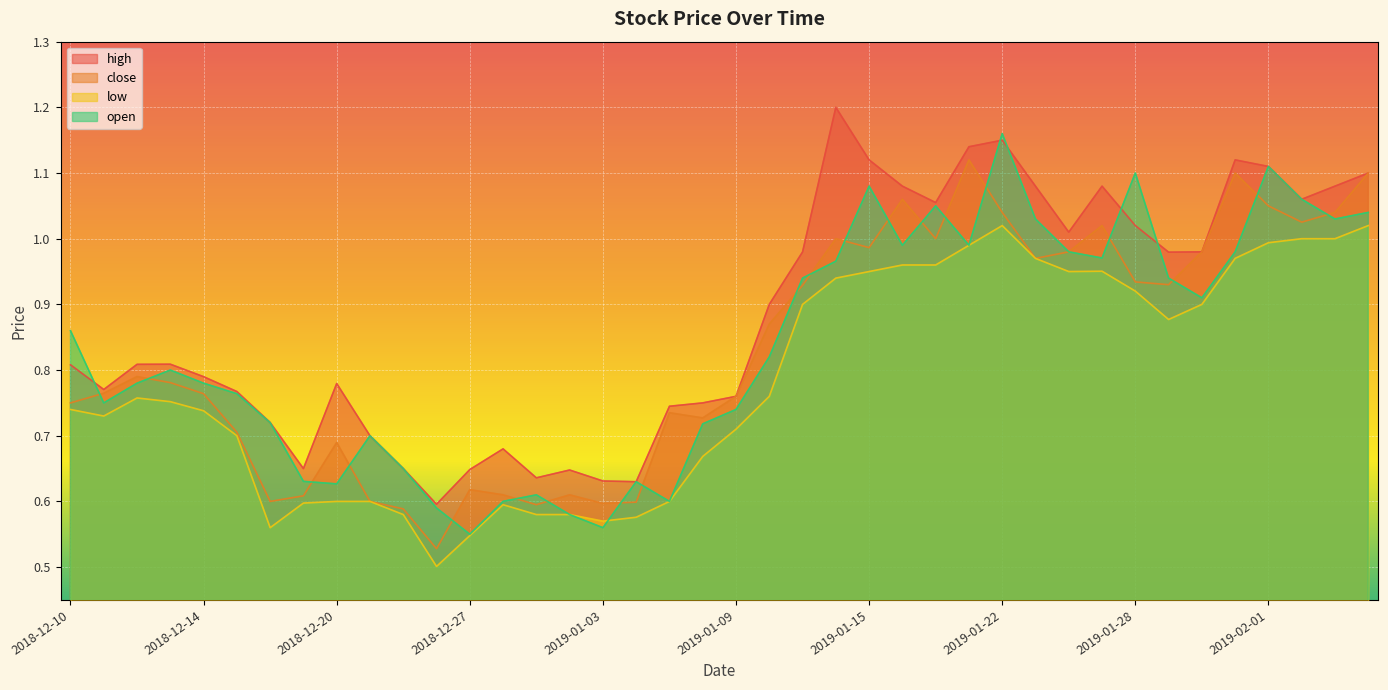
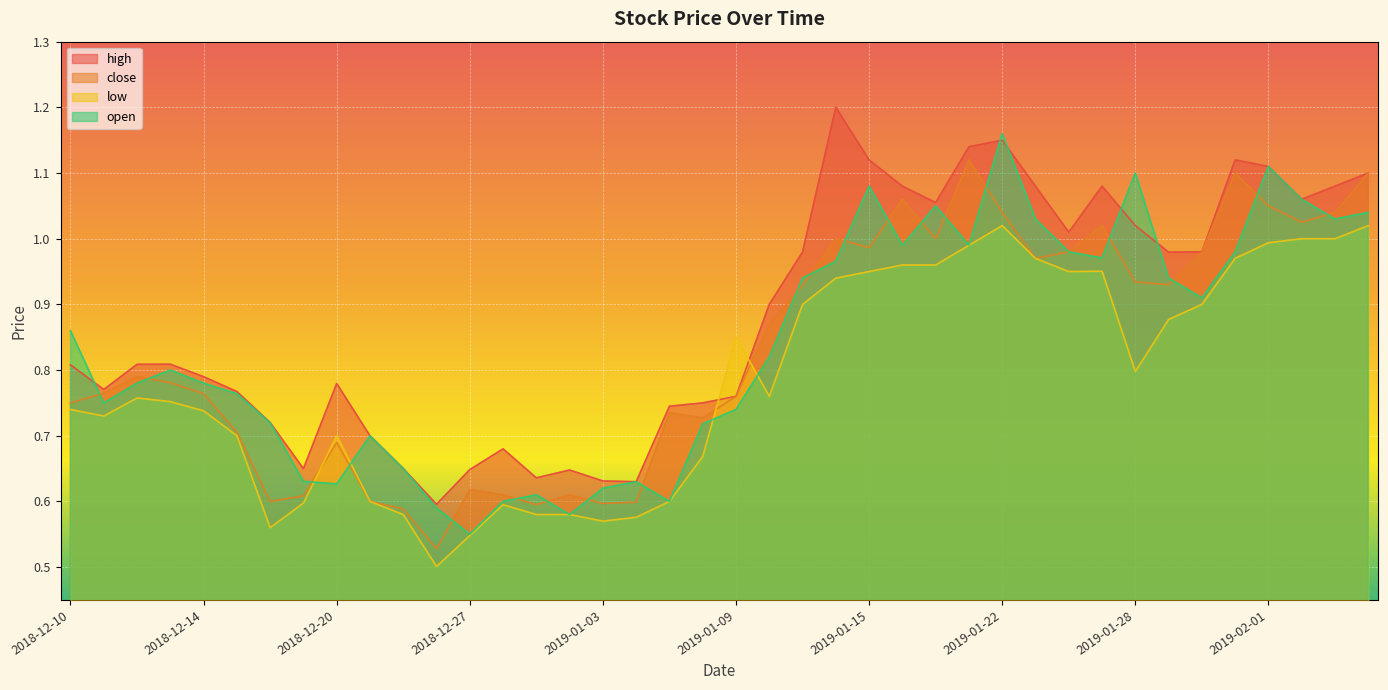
  {
    "low": {
      "2018-12-10": 0.74,
      "2018-12-14": 0.74,
-     "2018-12-20": 0.6,
+     "2018-12-20": 0.7,
      "2019-01-03": 0.57,
-     "2019-01-09": 0.71,
+     "2019-01-09": 0.85,
      "2019-01-15": 0.95,
      "2019-01-22": 1.02,
-     "2019-01-28": 0.92,
+     "2019-01-28": 0.80,
      "2019-02-01": 0.99
    },
    "open": {
      "2018-12-10": 0.86,
      "2018-12-14": 0.78,
      "2018-12-20": 0.63,
-     "2019-01-03": 0.56,
+     "2019-01-03": 0.62,
      "2019-01-09": 0.74,
      "2019-01-15": 1.08,
      "2019-01-22": 1.16,
      "2019-01-28": 1.10
    }
  }
